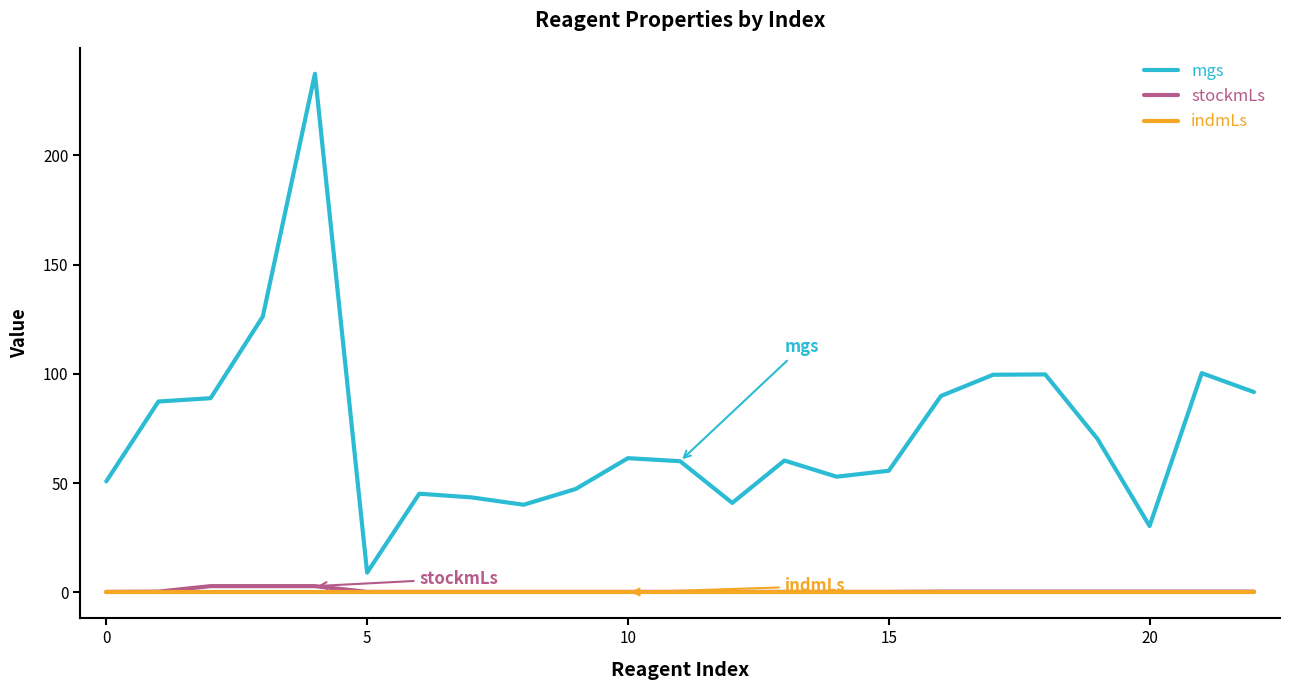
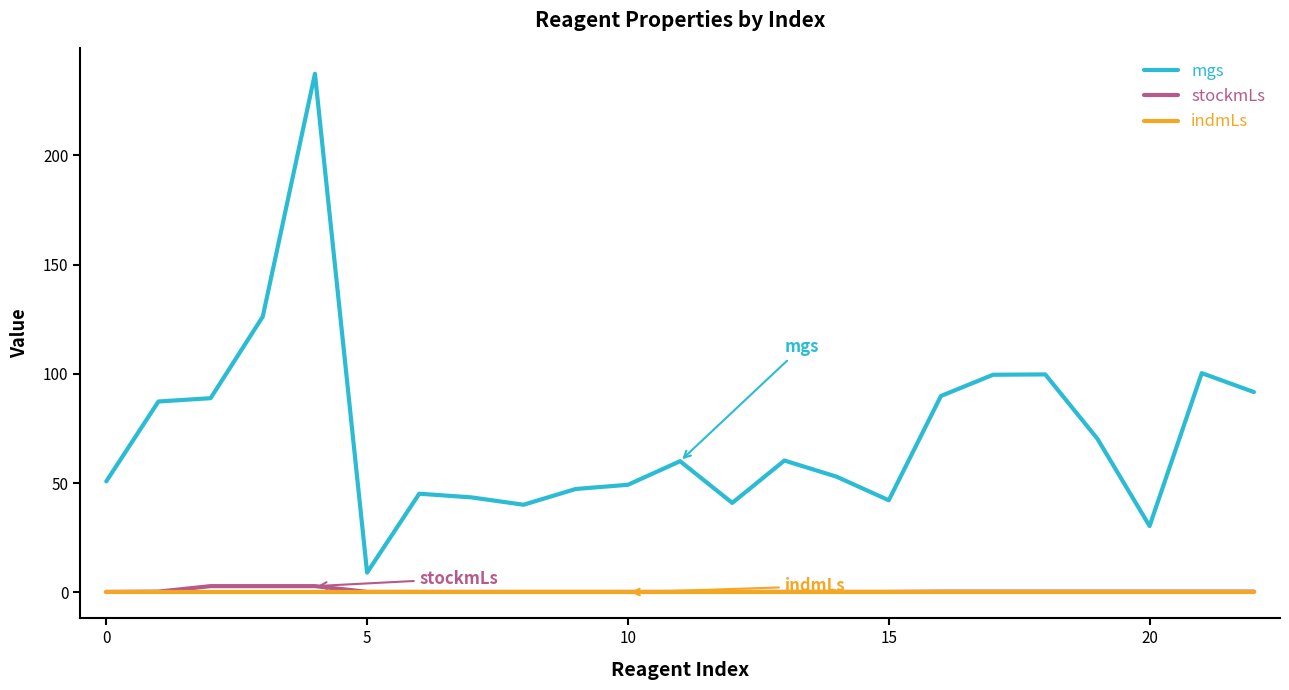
  {
    "mgs": {
      "0": 51,
      "5": 9,
-     "10": 61,
-     "15": 56,
+     "10": 49,
+     "15": 42,
      "20": 30
    }
  }
